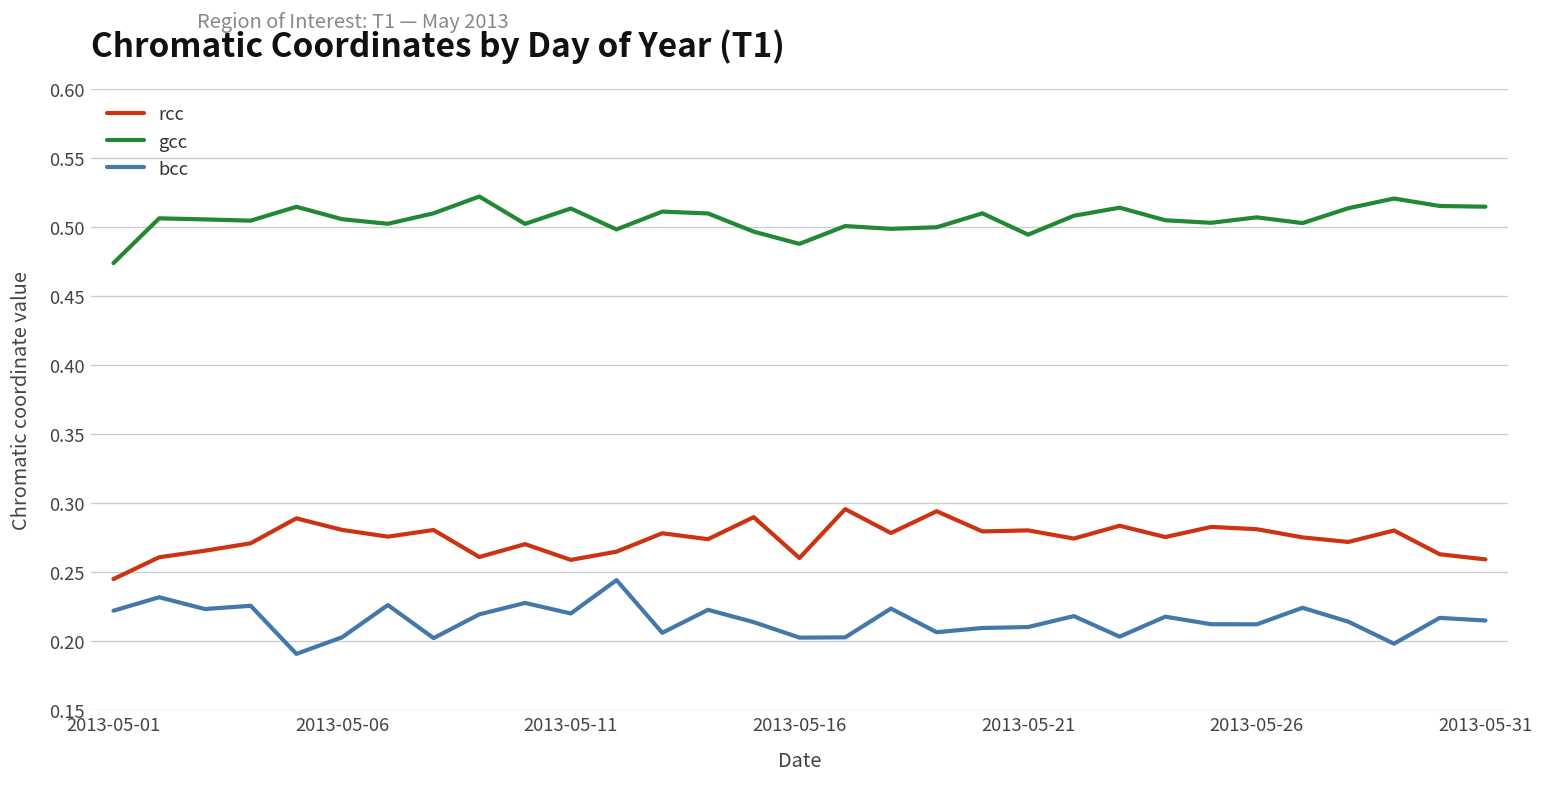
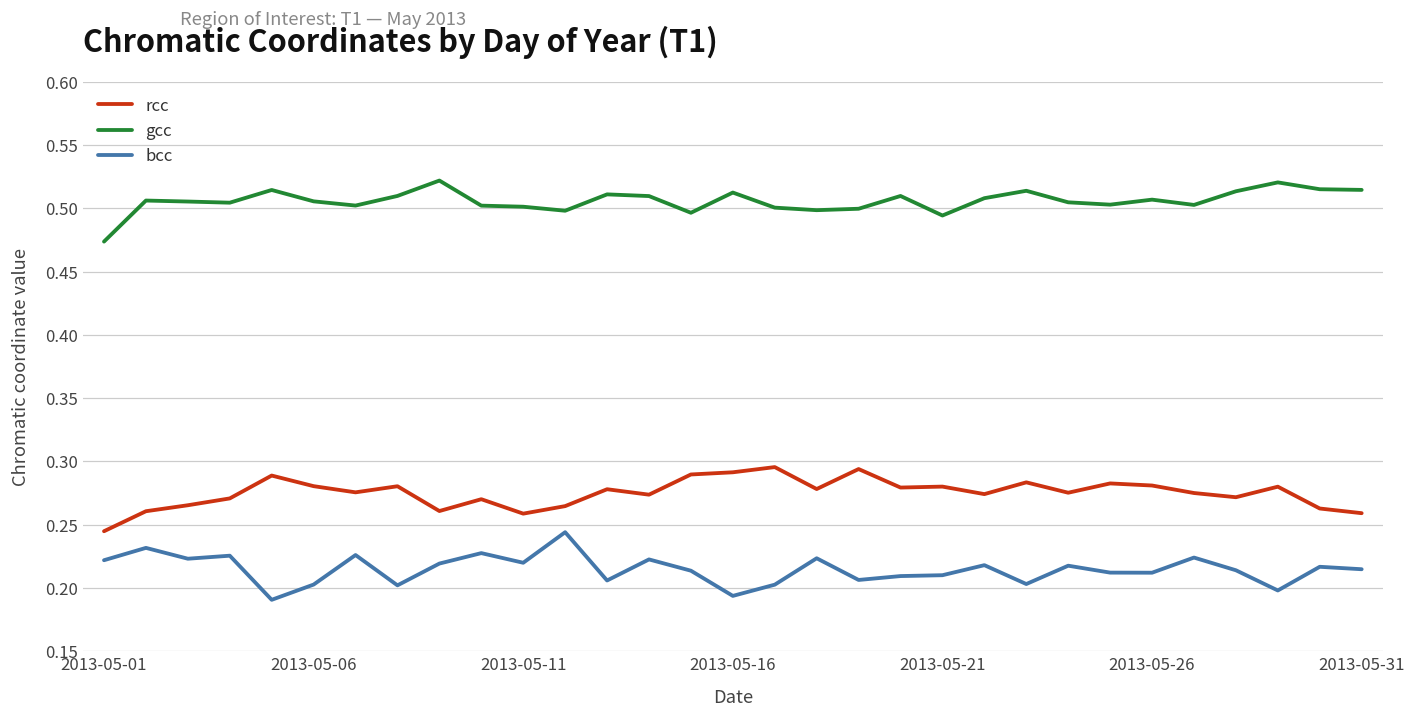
  {
    "rcc": {
      "2013-05-01": 0.245,
      "2013-05-06": 0.280,
      "2013-05-11": 0.259,
-     "2013-05-16": 0.260,
+     "2013-05-16": 0.291,
      "2013-05-21": 0.280,
      "2013-05-26": 0.281,
      "2013-05-31": 0.259
    },
    "gcc": {
      "2013-05-01": 0.474,
      "2013-05-06": 0.506,
-     "2013-05-11": 0.513,
-     "2013-05-16": 0.488,
+     "2013-05-11": 0.501,
+     "2013-05-16": 0.513,
      "2013-05-21": 0.494,
      "2013-05-26": 0.507,
      "2013-05-31": 0.515
    },
    "bcc": {
      "2013-05-01": 0.222,
      "2013-05-06": 0.203,
      "2013-05-11": 0.220,
-     "2013-05-16": 0.202,
+     "2013-05-16": 0.194,
      "2013-05-21": 0.210,
      "2013-05-26": 0.212,
      "2013-05-31": 0.215
    }
  }
